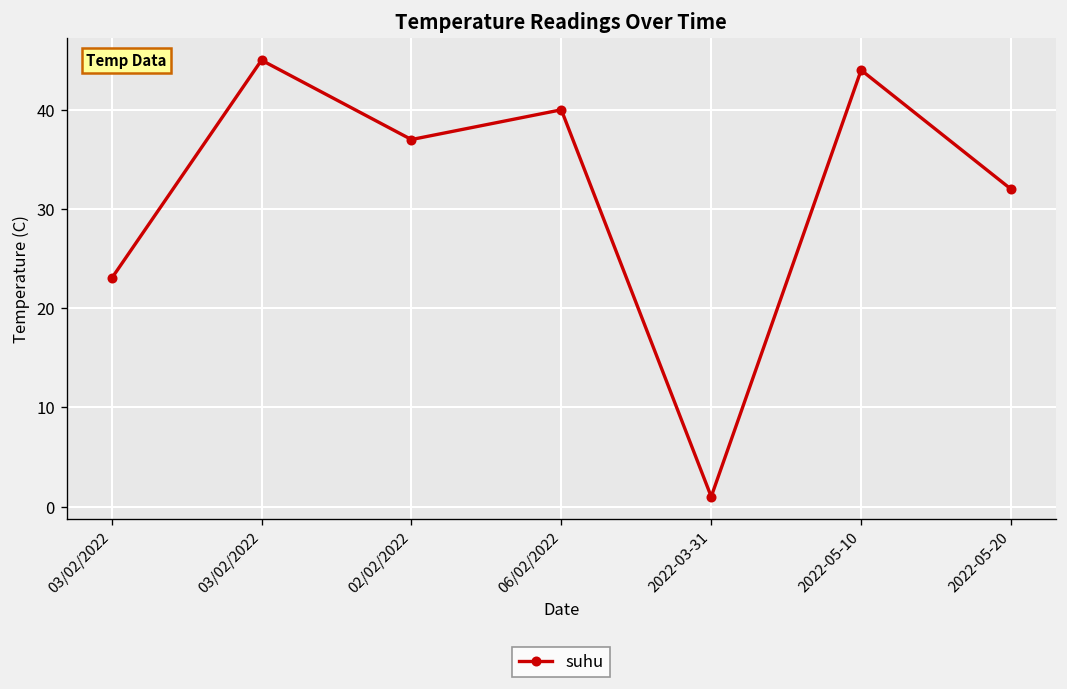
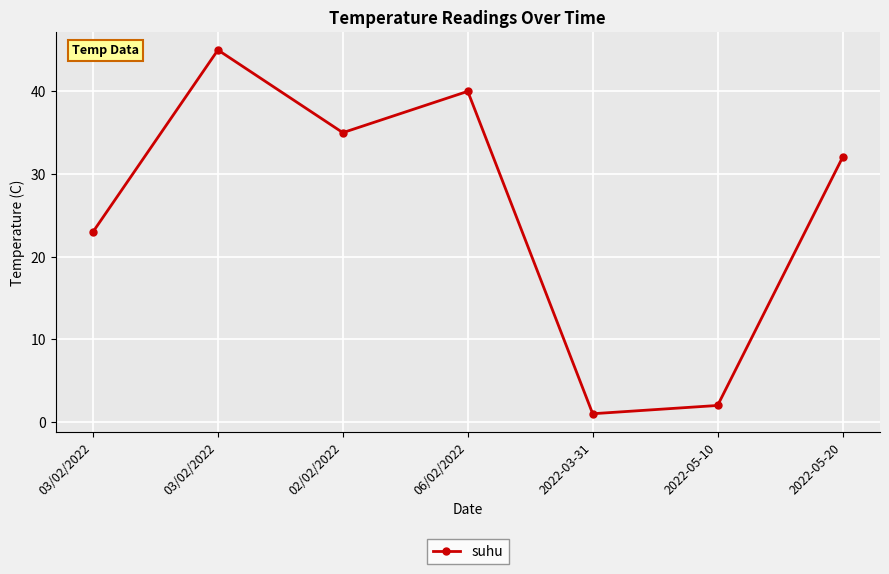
  {
-   "02/02/2022": 37,
+   "02/02/2022": 35,
    "06/02/2022": 40,
    "2022-03-31": 1,
-   "2022-05-10": 44,
+   "2022-05-10": 2,
    "2022-05-20": 32
  }
